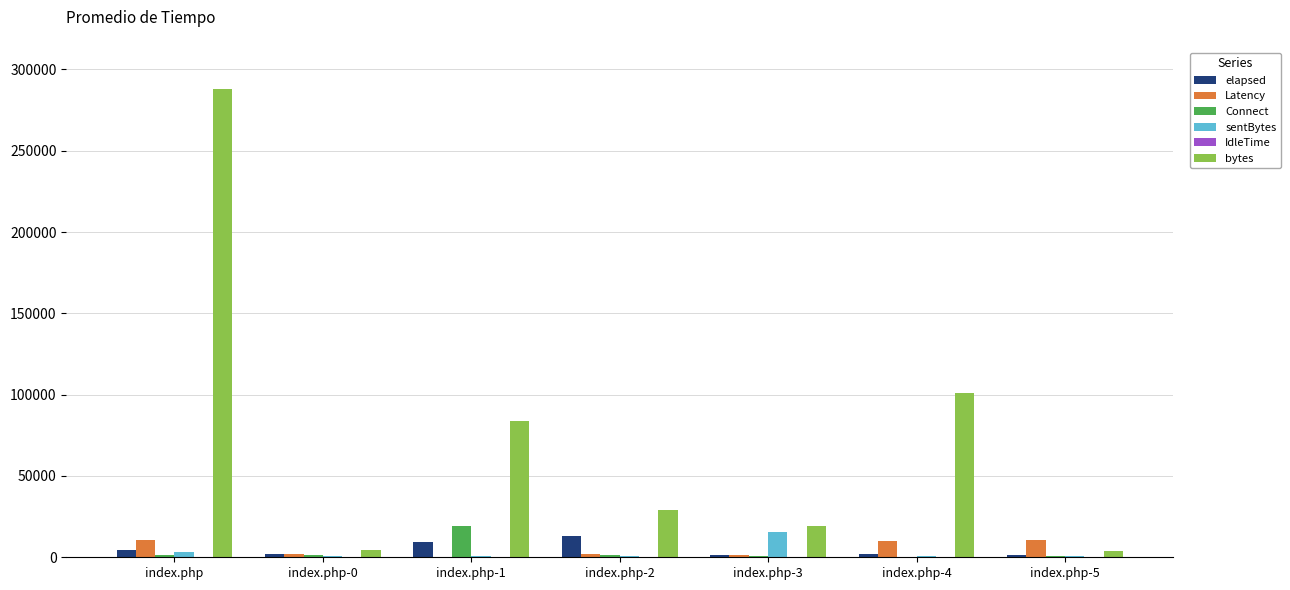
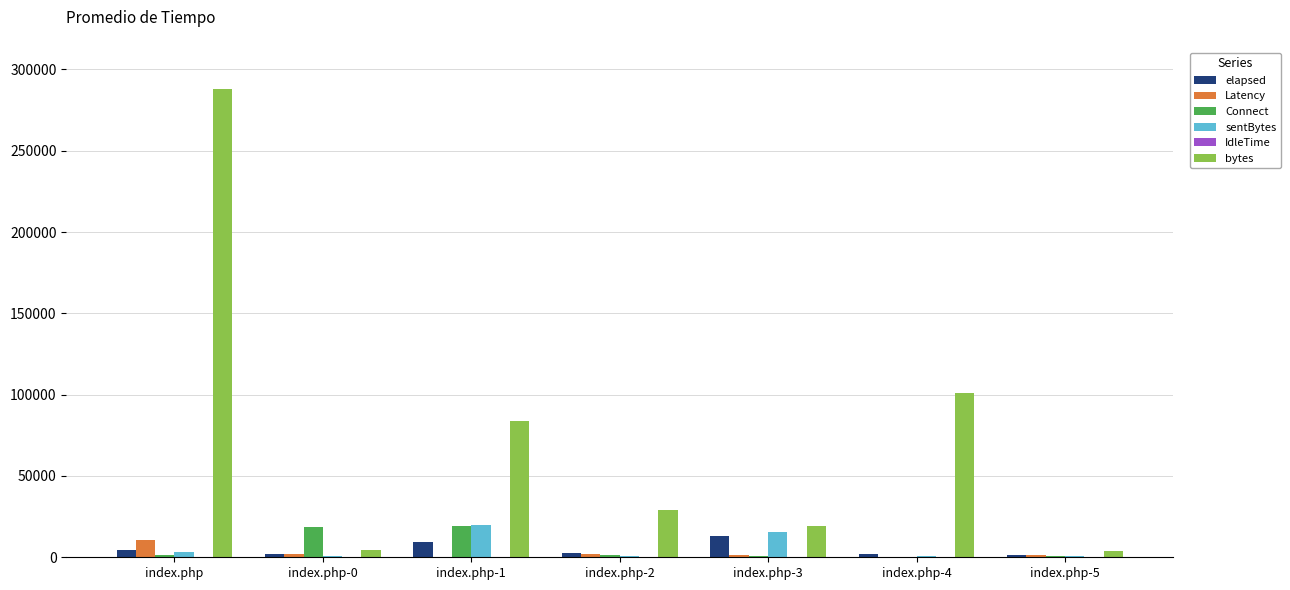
  {
    "elapsed": {
      "index.php": 5000,
      "index.php-0": 2000,
      "index.php-1": 10000,
-     "index.php-2": 13000,
-     "index.php-3": 2000,
+     "index.php-2": 3000,
+     "index.php-3": 13000,
      "index.php-4": 2000
    },
    "Latency": {
      "index.php": 11000,
      "index.php-0": 2000,
      "index.php-2": 2000,
-     "index.php-4": 10000,
-     "index.php-5": 10000
+     "index.php-4": 0,
+     "index.php-5": 1000
    },
    "Connect": {
      "index.php": 2000,
-     "index.php-0": 2000,
+     "index.php-0": 19000,
      "index.php-1": 19000,
      "index.php-4": 0
    },
    "sentBytes": {
      "index.php": 3000,
-     "index.php-1": 1000,
+     "index.php-1": 20000,
      "index.php-3": 15000
    },
    "IdleTime": {
      "index.php": 0,
      "index.php-0": 0,
      "index.php-1": 0,
      "index.php-2": 0,
      "index.php-3": 0,
      "index.php-4": 0,
      "index.php-5": 0
    },
    "bytes": {
      "index.php": 288000,
      "index.php-0": 5000,
      "index.php-1": 84000,
      "index.php-2": 29000,
      "index.php-3": 19000,
      "index.php-4": 101000,
      "index.php-5": 4000
    }
  }
